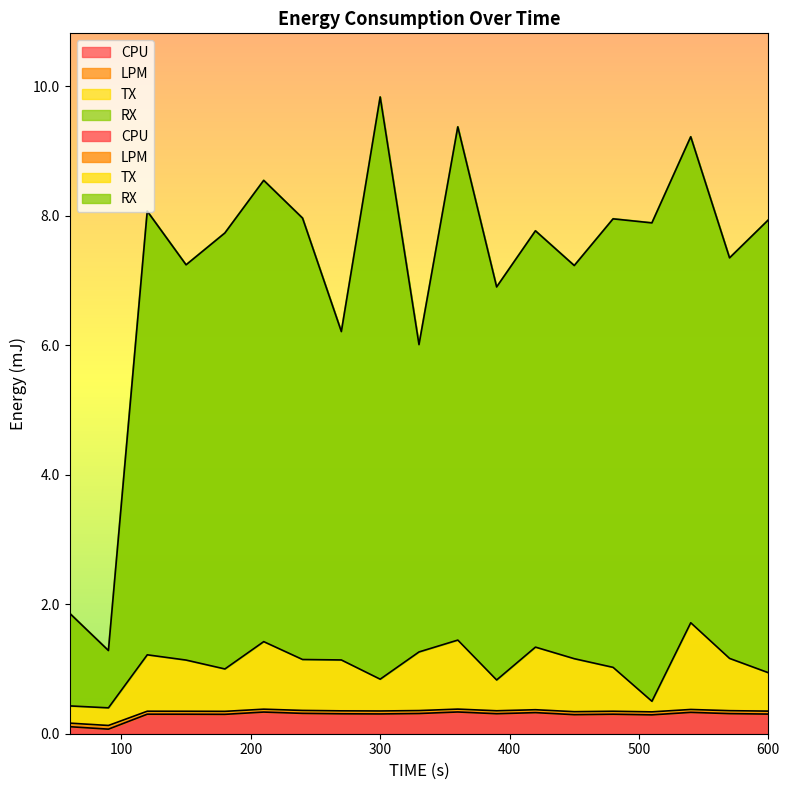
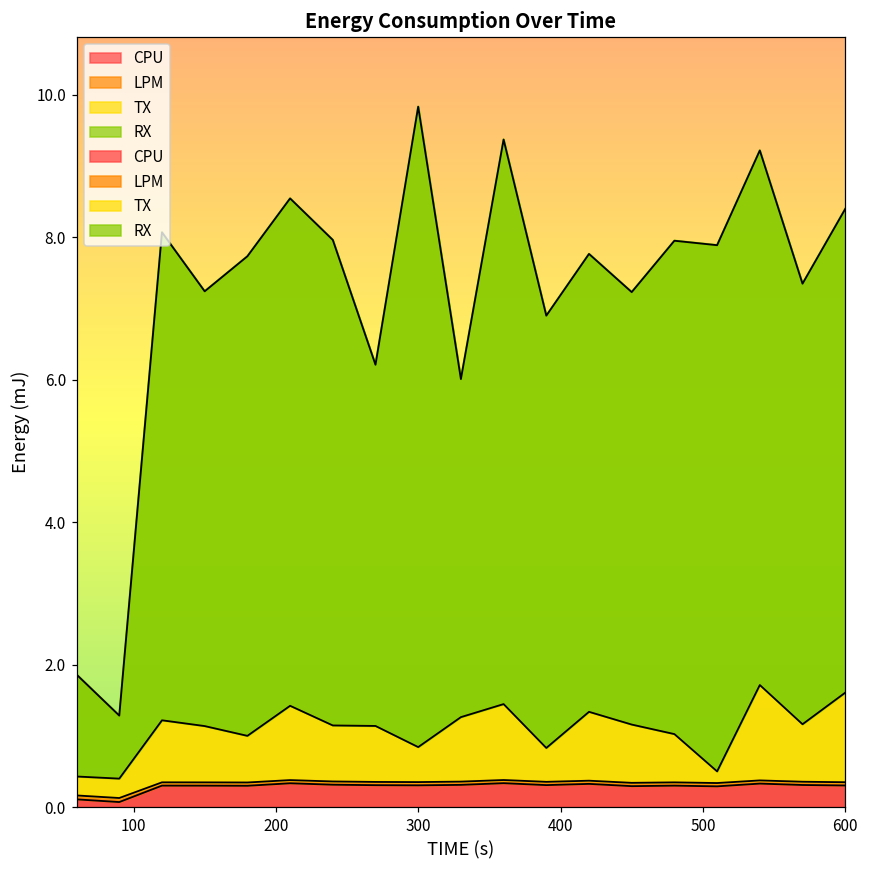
  {
    "CPU": {
      "300": 0.3,
      "600": 0.3
    },
    "LPM": {
      "300": 0.0,
      "600": 0.0
    },
    "TX": {
      "300": 0.5,
-     "600": 0.6
+     "600": 1.3
    },
    "RX": {
      "300": 9.0,
-     "600": 7.0
+     "600": 6.8
    }
  }
